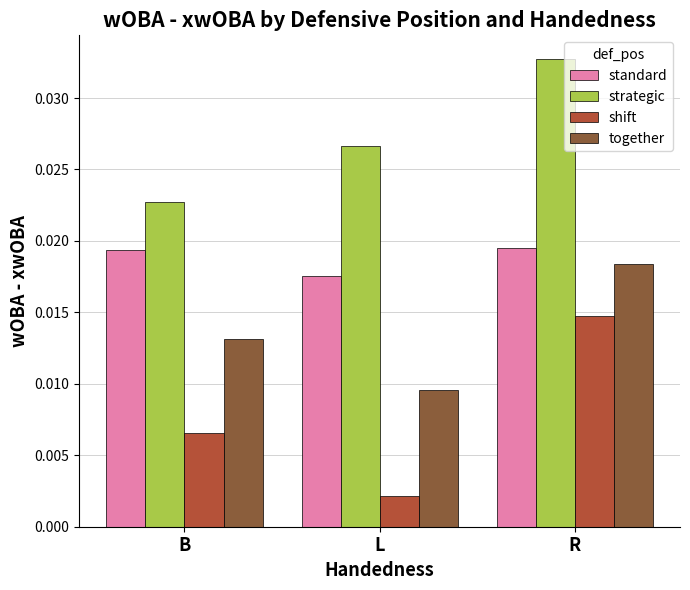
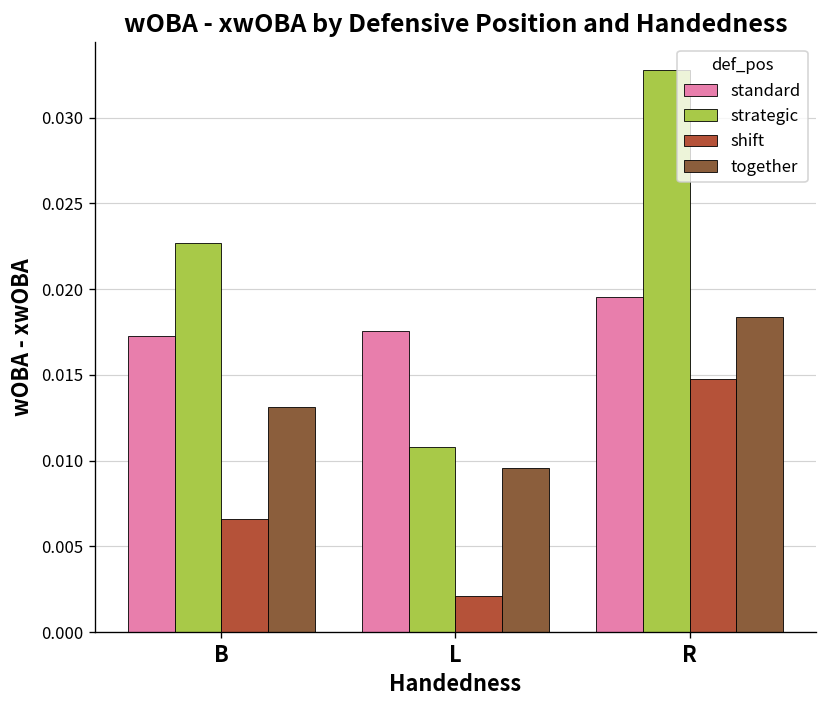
  {
    "standard": {
-     "B": 0.0193,
+     "B": 0.0173,
      "L": 0.0176,
      "R": 0.0195
    },
    "strategic": {
      "B": 0.0227,
-     "L": 0.0266,
+     "L": 0.0108,
      "R": 0.0328
    }
  }
